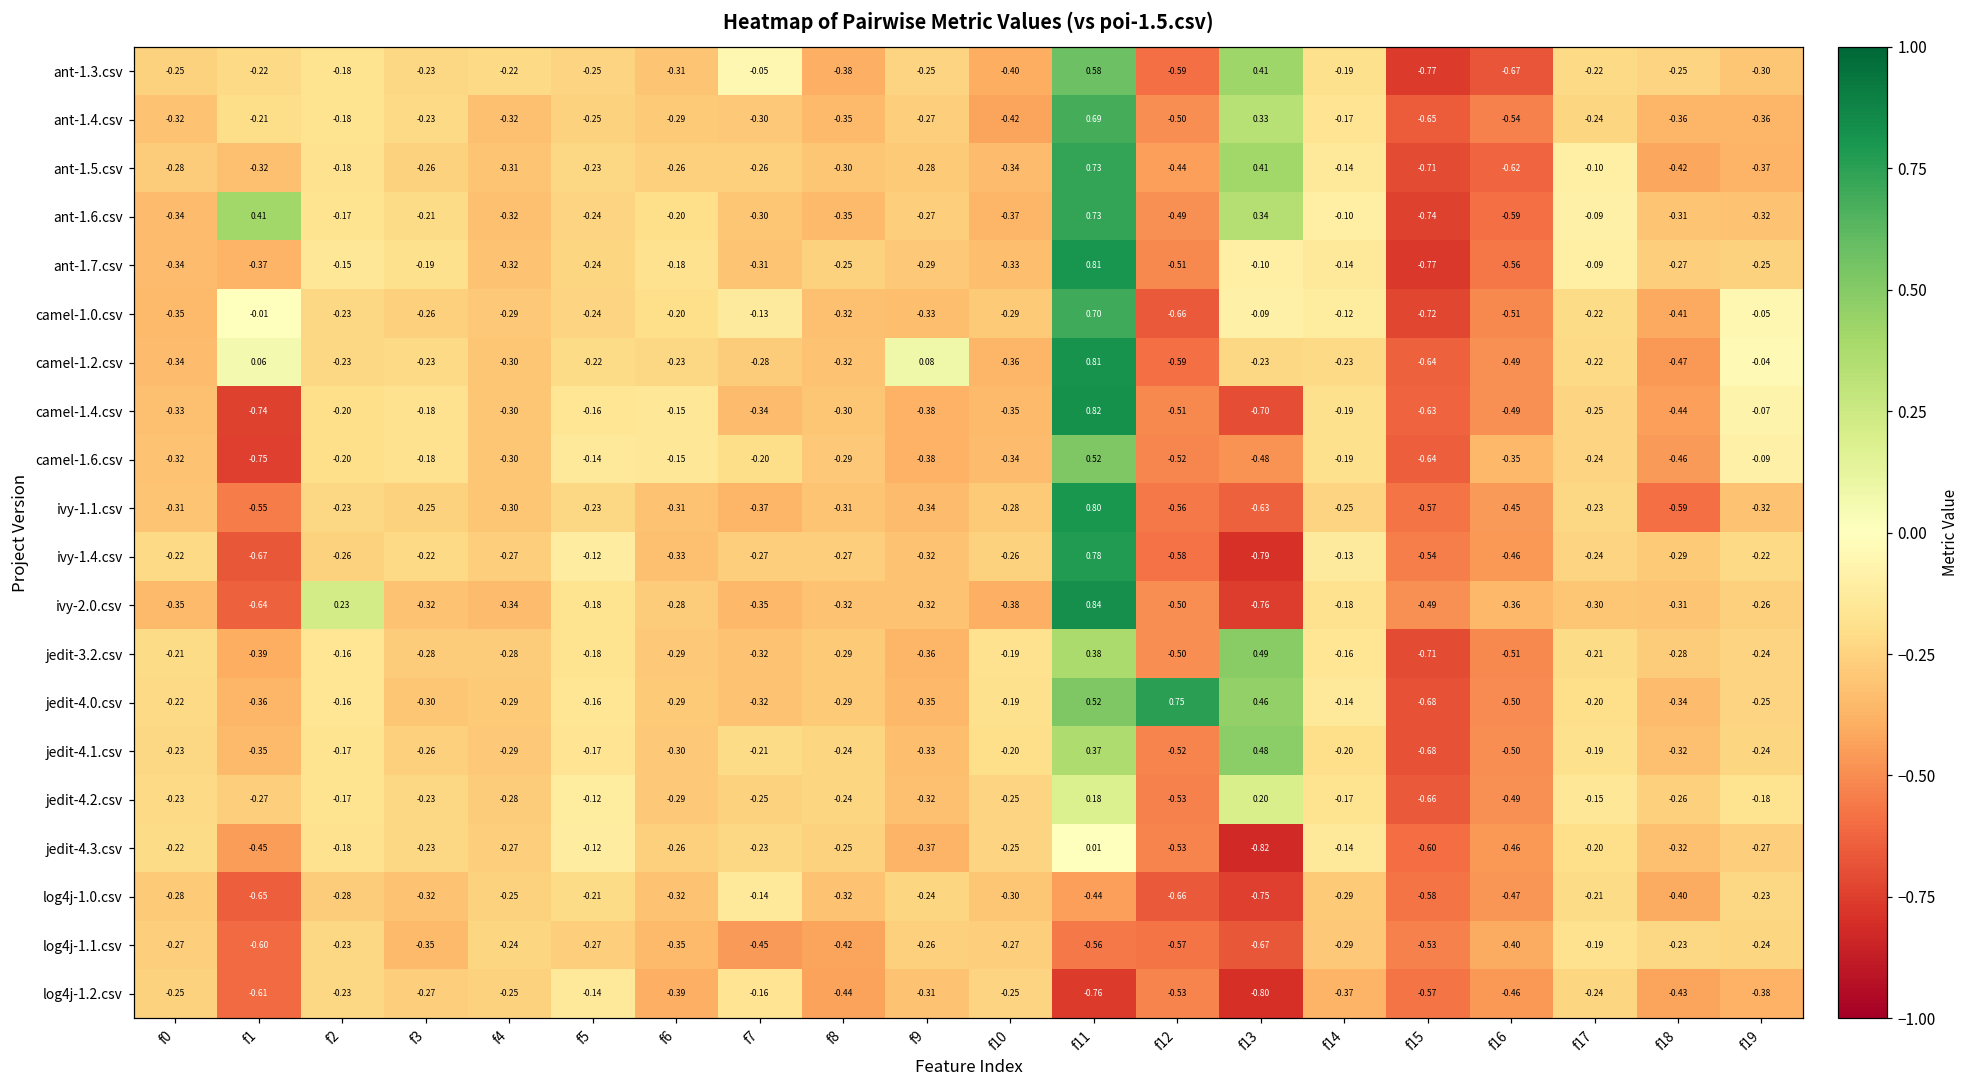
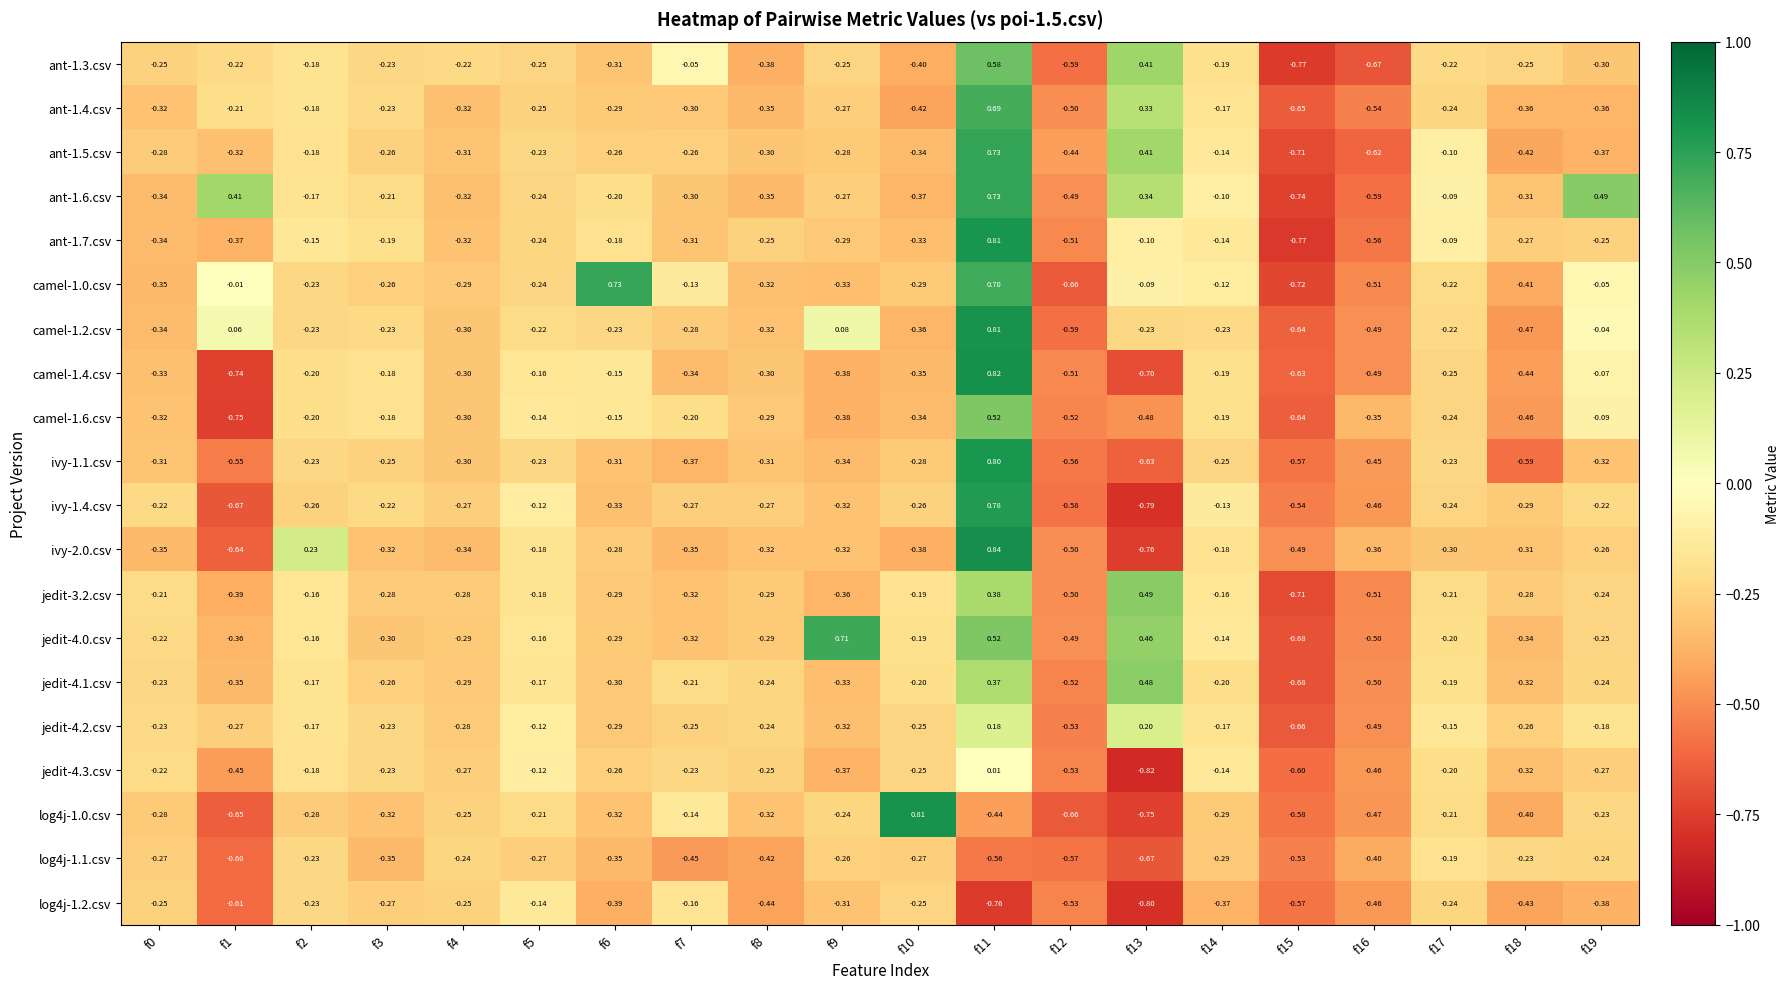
  {
    "ant-1.6.csv": {
      "f0": -0.34,
      "f1": 0.41,
      "f2": -0.17,
      "f3": -0.21,
      "f4": -0.32,
      "f5": -0.24,
      "f6": -0.20,
      "f7": -0.30,
      "f8": -0.35,
      "f9": -0.27,
      "f10": -0.37,
      "f11": 0.73,
      "f12": -0.49,
      "f13": 0.34,
      "f14": -0.10,
      "f15": -0.74,
      "f16": -0.59,
      "f17": -0.09,
      "f18": -0.31,
-     "f19": -0.32
+     "f19": 0.49
    },
    "camel-1.0.csv": {
      "f0": -0.35,
      "f1": -0.01,
      "f2": -0.23,
      "f3": -0.26,
      "f4": -0.29,
      "f5": -0.24,
-     "f6": -0.20,
+     "f6": 0.73,
      "f7": -0.13,
      "f8": -0.32,
      "f9": -0.33,
      "f10": -0.29,
      "f11": 0.70,
      "f12": -0.66,
      "f13": -0.09,
      "f14": -0.12,
      "f15": -0.72,
      "f16": -0.51,
      "f17": -0.22,
      "f18": -0.41,
      "f19": -0.05
    },
    "jedit-4.0.csv": {
      "f0": -0.22,
      "f1": -0.36,
      "f2": -0.16,
      "f3": -0.30,
      "f4": -0.29,
      "f5": -0.16,
      "f6": -0.29,
      "f7": -0.32,
      "f8": -0.29,
-     "f9": -0.35,
+     "f9": 0.71,
      "f10": -0.19,
      "f11": 0.52,
-     "f12": 0.75,
+     "f12": -0.49,
      "f13": 0.46,
      "f14": -0.14,
      "f15": -0.68,
      "f16": -0.50,
      "f17": -0.20,
      "f18": -0.34,
      "f19": -0.25
    },
    "log4j-1.0.csv": {
      "f0": -0.28,
      "f1": -0.65,
      "f2": -0.28,
      "f3": -0.32,
      "f4": -0.25,
      "f5": -0.21,
      "f6": -0.32,
      "f7": -0.14,
      "f8": -0.32,
      "f9": -0.24,
-     "f10": -0.30,
+     "f10": 0.81,
      "f11": -0.44,
      "f12": -0.66,
      "f13": -0.75,
      "f14": -0.29,
      "f15": -0.58,
      "f16": -0.47,
      "f17": -0.21,
      "f18": -0.40,
      "f19": -0.23
    }
  }
